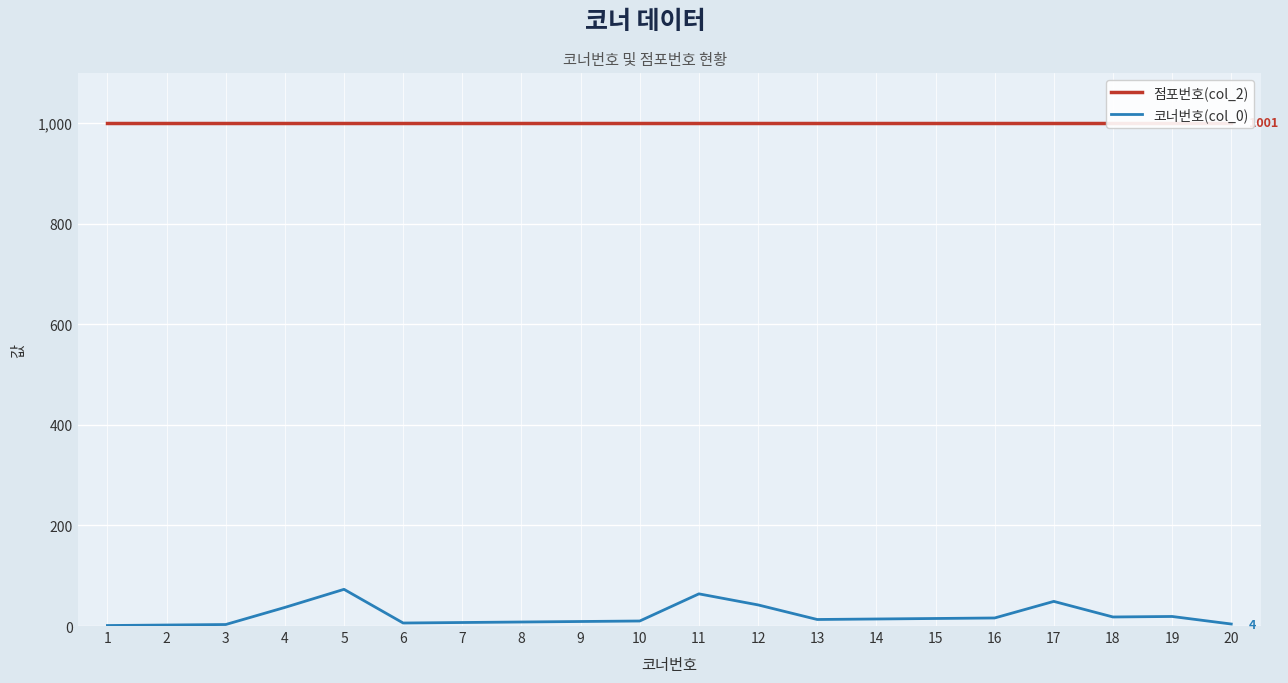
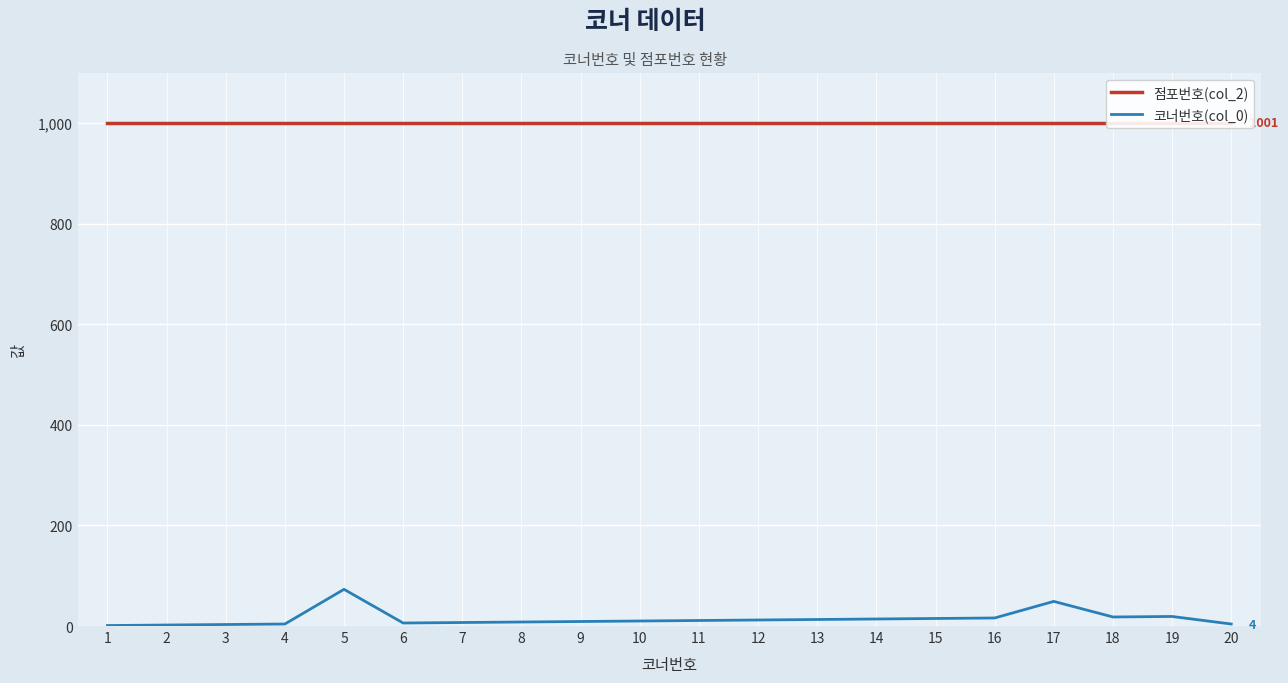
  {
    "점포번호(col_2)": {
      "1": "1,000",
      "2": "1,000",
      "3": "1,000",
      "4": "1,000",
      "5": "1,000",
      "6": "1,000",
      "7": "1,000",
      "8": "1,000",
      "9": "1,000",
      "10": "1,000",
      "11": "1,000",
      "12": "1,000",
      "13": "1,000",
      "14": "1,000",
      "15": "1,000",
      "16": "1,000",
      "17": "1,000"
    },
    "코너번호(col_0)": {
      "1": "0",
      "2": "0",
      "3": "0",
-     "4": "40",
+     "4": "0",
      "5": "70",
      "6": "10",
      "7": "10",
      "8": "10",
      "9": "10",
      "10": "10",
-     "11": "60",
-     "12": "40",
+     "11": "10",
+     "12": "10",
      "13": "10",
      "14": "10",
      "15": "20",
      "16": "20",
      "17": "50",
      "18": "20",
      "19": "20"
    }
  }
